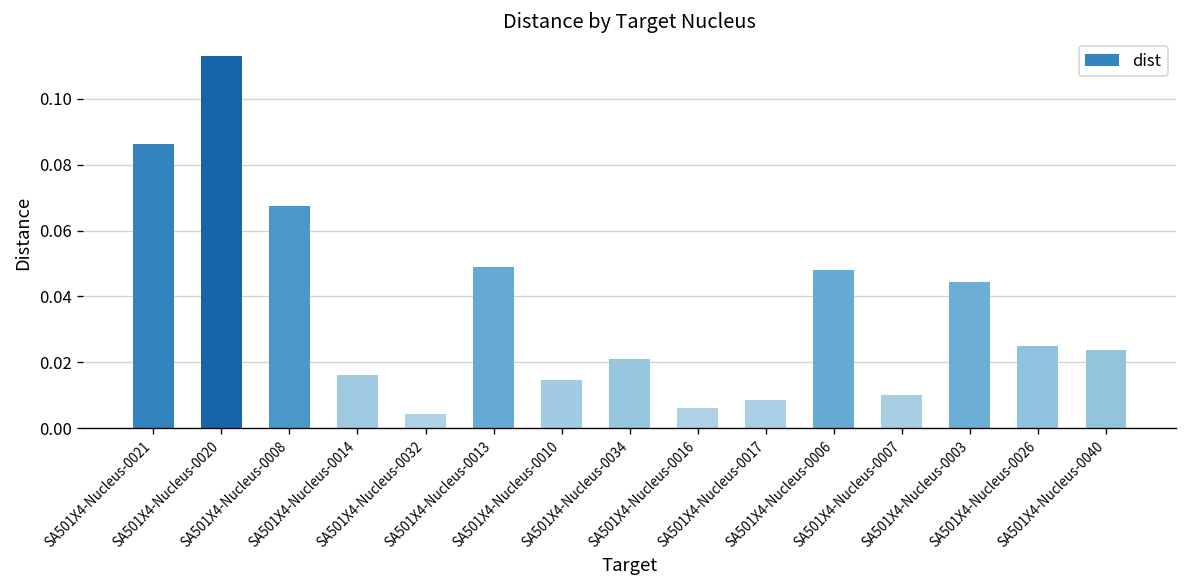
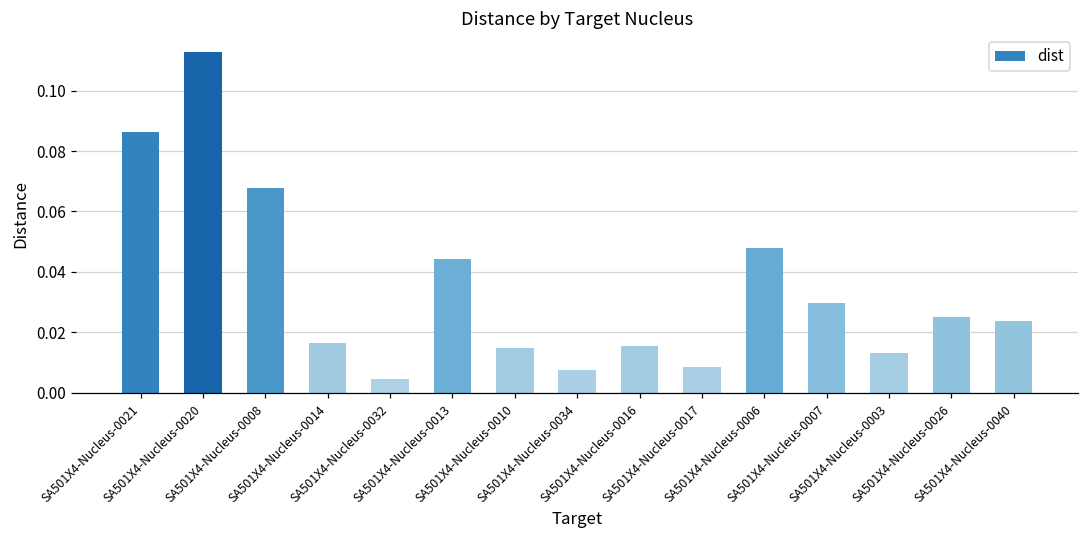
  {
    "SA501X4-Nucleus-0021": 0.086,
    "SA501X4-Nucleus-0020": 0.113,
    "SA501X4-Nucleus-0008": 0.068,
    "SA501X4-Nucleus-0014": 0.016,
    "SA501X4-Nucleus-0032": 0.004,
-   "SA501X4-Nucleus-0013": 0.049,
+   "SA501X4-Nucleus-0013": 0.044,
    "SA501X4-Nucleus-0010": 0.015,
-   "SA501X4-Nucleus-0034": 0.021,
-   "SA501X4-Nucleus-0016": 0.006,
+   "SA501X4-Nucleus-0034": 0.007,
+   "SA501X4-Nucleus-0016": 0.015,
    "SA501X4-Nucleus-0017": 0.009,
    "SA501X4-Nucleus-0006": 0.048,
-   "SA501X4-Nucleus-0007": 0.010,
-   "SA501X4-Nucleus-0003": 0.044,
+   "SA501X4-Nucleus-0007": 0.030,
+   "SA501X4-Nucleus-0003": 0.013,
    "SA501X4-Nucleus-0026": 0.025,
    "SA501X4-Nucleus-0040": 0.024
  }
